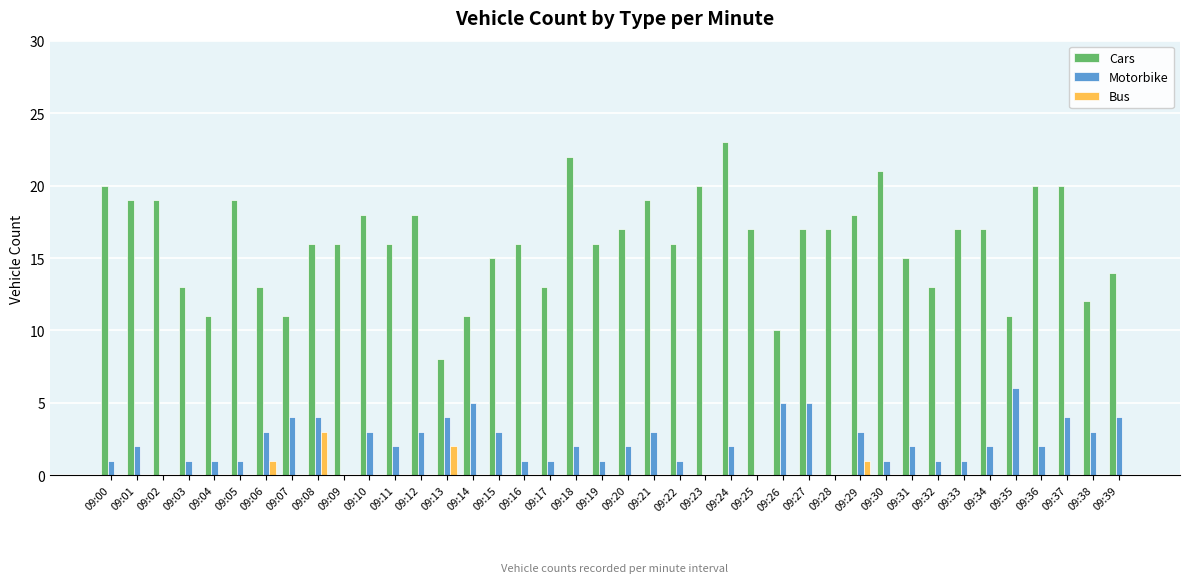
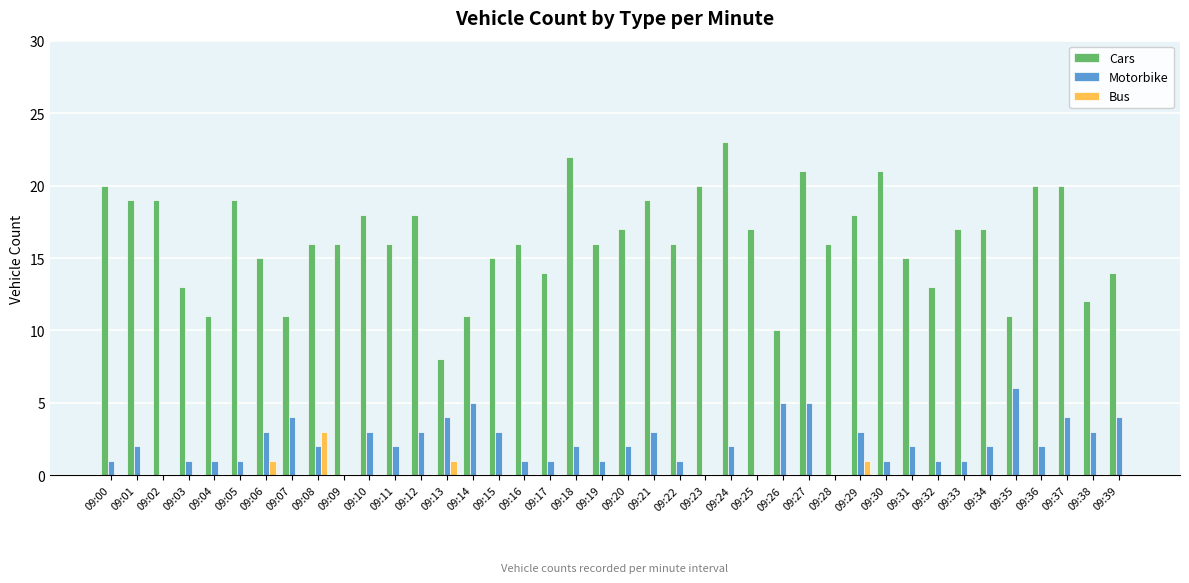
  {
    "Cars": {
      "09:00": 20,
      "09:01": 19,
      "09:02": 19,
      "09:03": 13,
      "09:04": 11,
      "09:05": 19,
-     "09:06": 13,
+     "09:06": 15,
      "09:07": 11,
      "09:08": 16,
      "09:09": 16,
      "09:10": 18,
      "09:11": 16,
      "09:12": 18,
      "09:13": 8,
      "09:14": 11,
      "09:15": 15,
      "09:16": 16,
-     "09:17": 13,
+     "09:17": 14,
      "09:18": 22,
      "09:19": 16,
      "09:20": 17,
      "09:21": 19,
      "09:22": 16,
      "09:23": 20,
      "09:24": 23,
      "09:25": 17,
      "09:26": 10,
-     "09:27": 17,
-     "09:28": 17,
+     "09:27": 21,
+     "09:28": 16,
      "09:29": 18,
      "09:30": 21,
      "09:31": 15,
      "09:32": 13,
      "09:33": 17,
      "09:34": 17,
      "09:35": 11,
      "09:36": 20,
      "09:37": 20,
      "09:38": 12,
      "09:39": 14
    },
    "Motorbike": {
      "09:00": 1,
      "09:01": 2,
      "09:02": 0,
      "09:03": 1,
      "09:04": 1,
      "09:05": 1,
      "09:06": 3,
      "09:07": 4,
-     "09:08": 4,
+     "09:08": 2,
      "09:09": 0,
      "09:10": 3,
      "09:11": 2,
      "09:12": 3,
      "09:13": 4,
      "09:14": 5,
      "09:15": 3,
      "09:16": 1,
      "09:17": 1,
      "09:18": 2,
      "09:19": 1,
      "09:20": 2,
      "09:21": 3,
      "09:22": 1,
      "09:23": 0,
      "09:24": 2,
      "09:25": 0,
      "09:26": 5,
      "09:27": 5,
      "09:28": 0,
      "09:29": 3,
      "09:30": 1,
      "09:31": 2,
      "09:32": 1,
      "09:33": 1,
      "09:34": 2,
      "09:35": 6,
      "09:36": 2,
      "09:37": 4,
      "09:38": 3,
      "09:39": 4
    },
    "Bus": {
      "09:00": 0,
      "09:01": 0,
      "09:02": 0,
      "09:03": 0,
      "09:04": 0,
      "09:05": 0,
      "09:06": 1,
      "09:07": 0,
      "09:08": 3,
      "09:09": 0,
      "09:10": 0,
      "09:11": 0,
      "09:12": 0,
-     "09:13": 2,
+     "09:13": 1,
      "09:14": 0,
      "09:15": 0,
      "09:16": 0,
      "09:17": 0,
      "09:18": 0,
      "09:19": 0,
      "09:20": 0,
      "09:21": 0,
      "09:22": 0,
      "09:23": 0,
      "09:24": 0,
      "09:25": 0,
      "09:26": 0,
      "09:27": 0,
      "09:28": 0,
      "09:29": 1,
      "09:30": 0,
      "09:31": 0,
      "09:32": 0,
      "09:33": 0,
      "09:34": 0,
      "09:35": 0,
      "09:36": 0,
      "09:37": 0,
      "09:38": 0,
      "09:39": 0
    }
  }
